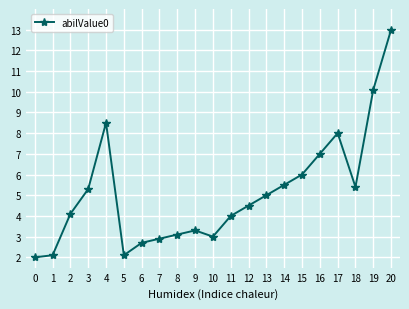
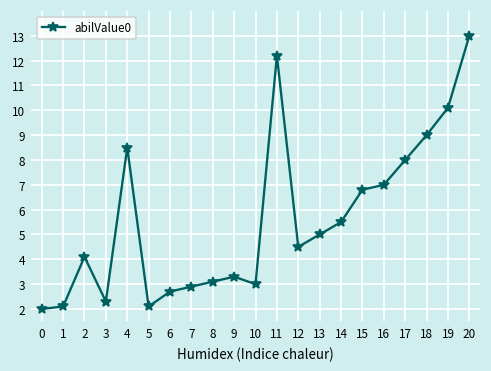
  {
    "0": 2.0,
    "1": 2.1,
    "2": 4.1,
-   "3": 5.3,
+   "3": 2.3,
    "4": 8.5,
    "5": 2.1,
    "6": 2.7,
    "7": 2.9,
    "8": 3.1,
    "9": 3.3,
    "10": 3.0,
-   "11": 4.0,
+   "11": 12.2,
    "12": 4.5,
    "13": 5.0,
    "14": 5.5,
-   "15": 6.0,
+   "15": 6.8,
    "16": 7.0,
    "17": 8.0,
-   "18": 5.4,
+   "18": 9.0,
    "19": 10.1,
    "20": 13.0
  }
